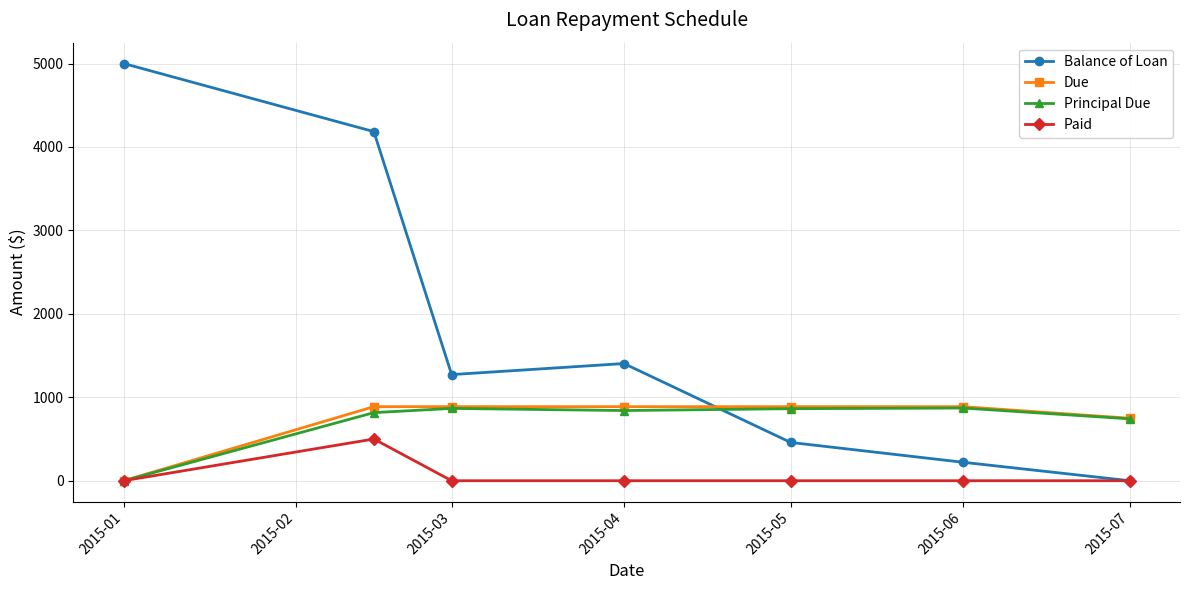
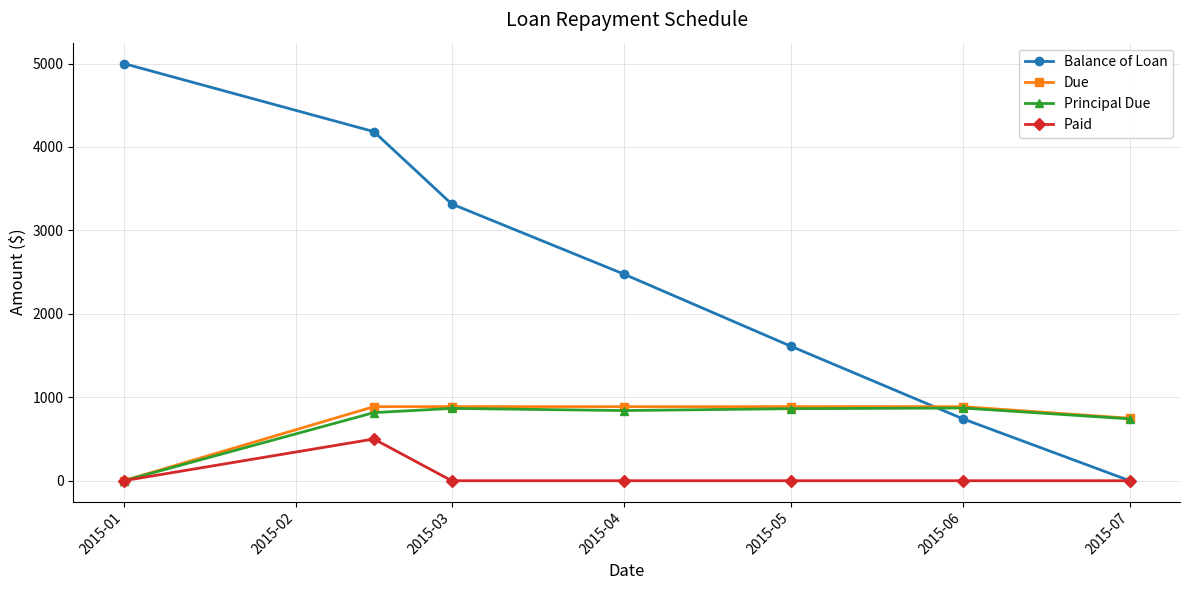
  {
    "Balance of Loan": {
      "2015-01": 5000,
-     "2015-03": 1300,
-     "2015-04": 1400,
-     "2015-05": 500,
-     "2015-06": 200
+     "2015-03": 3300,
+     "2015-04": 2500,
+     "2015-05": 1600,
+     "2015-06": 700
    },
    "Due": {
      "2015-04": 900
    },
    "Principal Due": {
      "2015-04": 800
    },
    "Paid": {
      "2015-03": 0,
      "2015-04": 0,
      "2015-05": 0,
      "2015-06": 0
    }
  }
